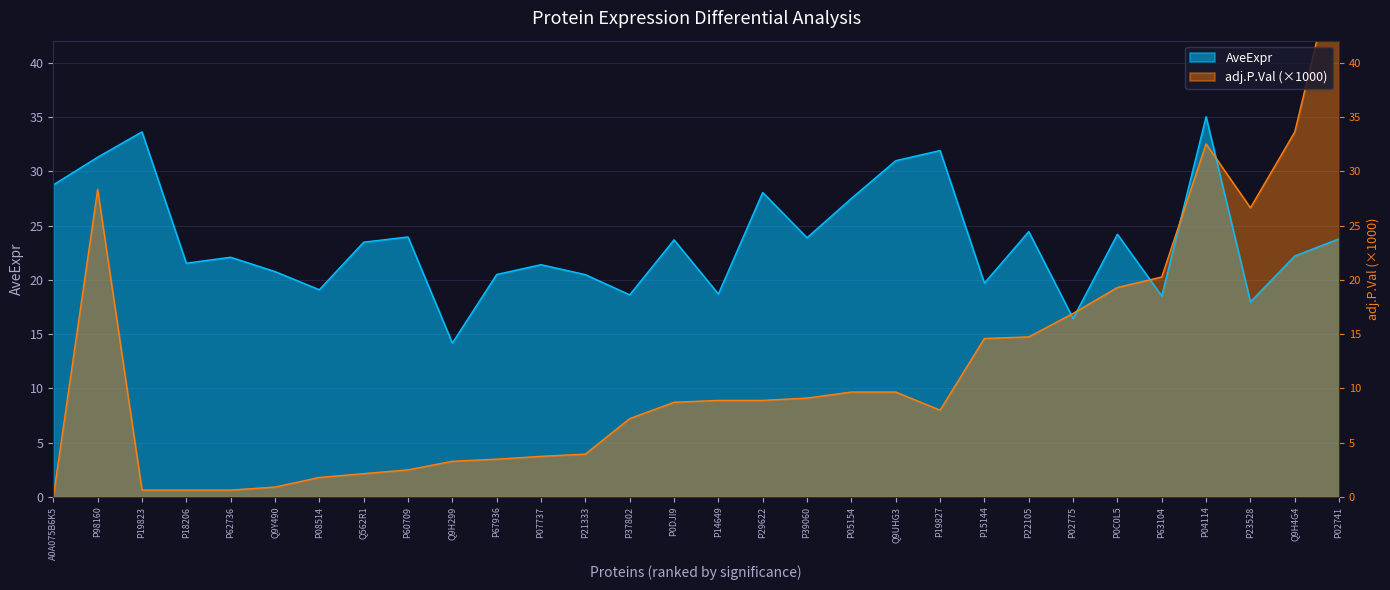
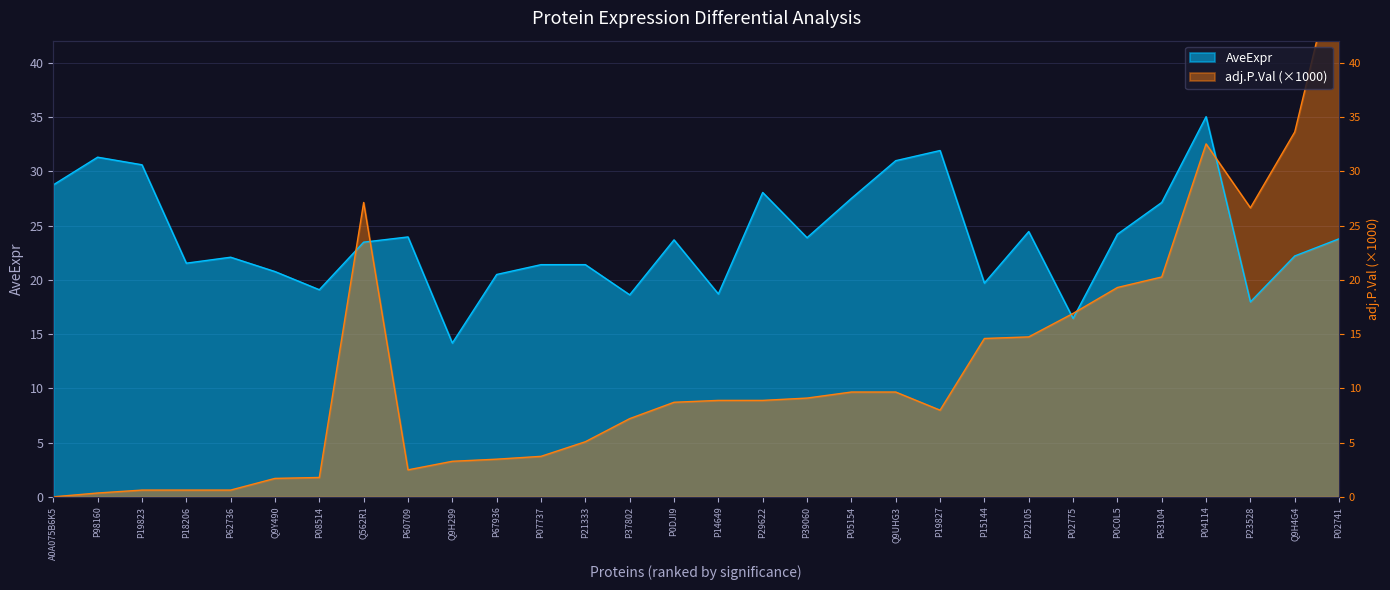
  {
    "AveExpr": {
      "A0A075B6K5": 28.8,
      "P98160": 31.3,
-     "P19823": 33.6,
+     "P19823": 30.6,
      "P18206": 21.5,
      "P62736": 22.1,
      "Q9Y490": 20.8,
      "P08514": 19.1,
      "Q562R1": 23.5,
      "P60709": 24.0,
      "Q9H299": 14.2,
      "P67936": 20.5,
      "P07737": 21.4,
-     "P21333": 20.5,
+     "P21333": 21.4,
      "P37802": 18.6,
      "P0DJI9": 23.7,
      "P14649": 18.7,
      "P29622": 28.1,
      "P39060": 23.9,
      "P05154": 27.5,
      "Q9UHG3": 31.0,
      "P19827": 31.9,
      "P15144": 19.7,
      "P22105": 24.5,
      "P02775": 16.4,
      "P0C0L5": 24.2,
-     "P63104": 18.5,
+     "P63104": 27.1,
      "P04114": 35.0,
      "P23528": 18.0,
      "Q9H4G4": 22.2,
      "P02741": 23.8
    },
    "adj.P.Val (×1000)": {
      "A0A075B6K5": 0.0,
-     "P98160": 28.3,
+     "P98160": 0.4,
      "P19823": 0.6,
      "P18206": 0.6,
      "P62736": 0.6,
-     "Q9Y490": 0.9,
+     "Q9Y490": 1.7,
      "P08514": 1.8,
-     "Q562R1": 2.1,
+     "Q562R1": 27.1,
      "P60709": 2.5,
      "Q9H299": 3.3,
      "P67936": 3.5,
      "P07737": 3.7,
-     "P21333": 3.9,
+     "P21333": 5.1,
      "P37802": 7.2,
      "P0DJI9": 8.7,
      "P14649": 8.9,
      "P29622": 8.9,
      "P39060": 9.1,
      "P05154": 9.7,
      "Q9UHG3": 9.7,
      "P19827": 8.0,
      "P15144": 14.6,
      "P22105": 14.7,
      "P02775": 16.9,
      "P0C0L5": 19.3,
      "P63104": 20.3,
      "P04114": 32.5,
      "P23528": 26.6,
      "Q9H4G4": 33.6
    }
  }
